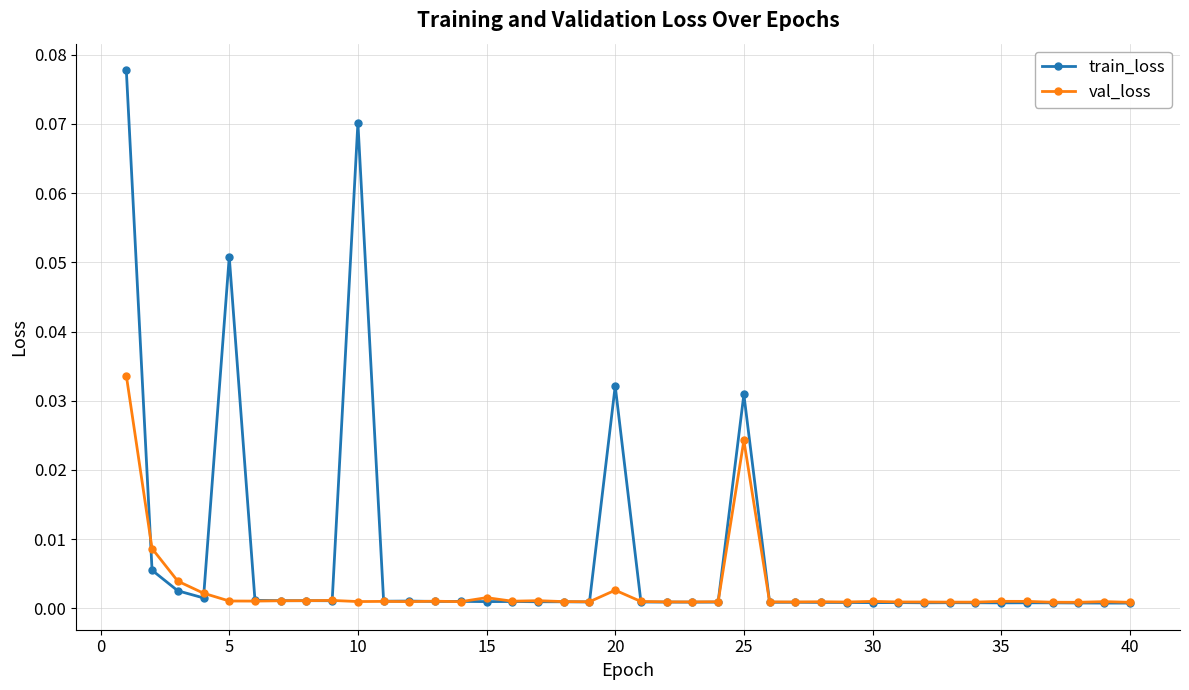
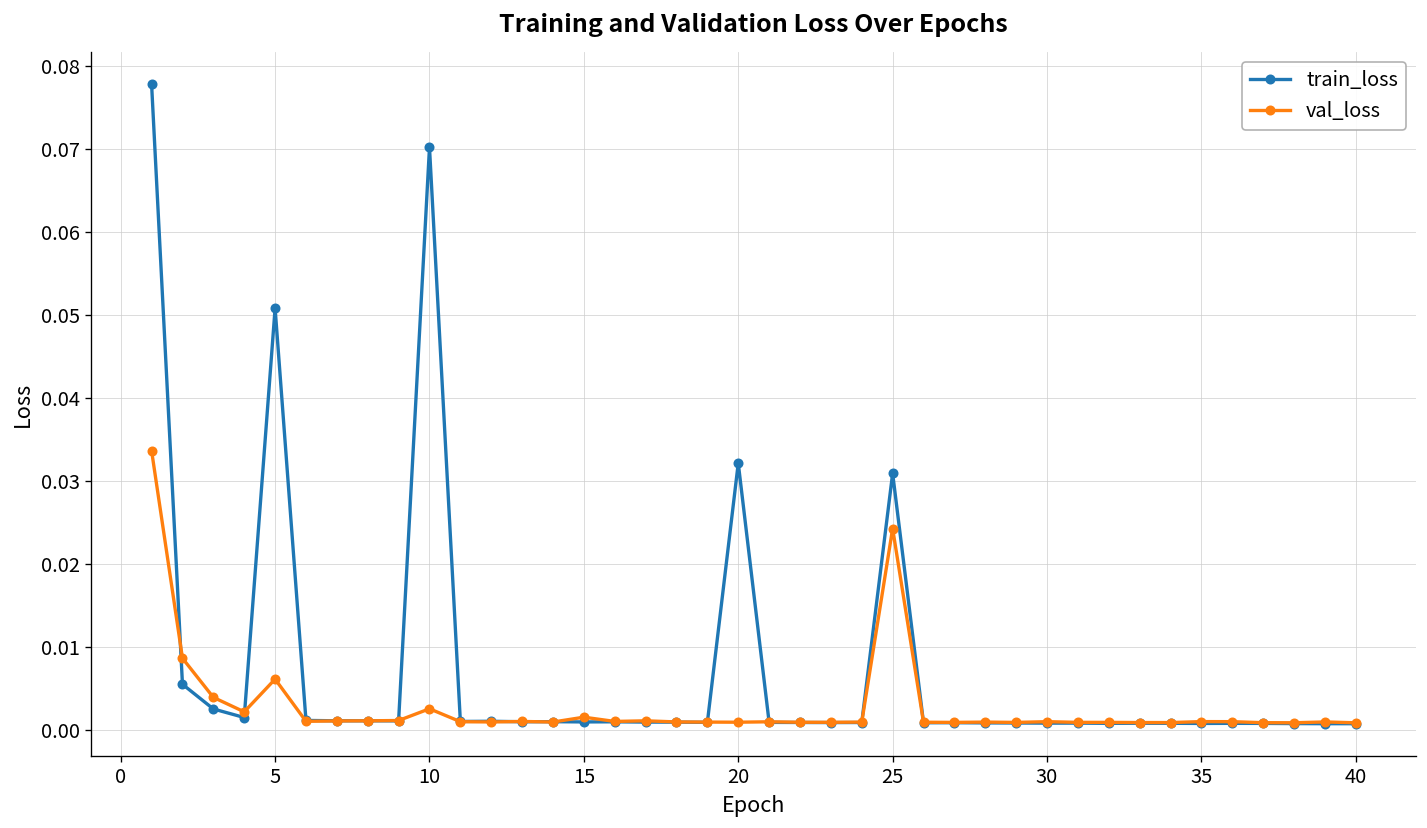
  {
    "train_loss": {
      "5": 0.051,
      "10": 0.070,
      "15": 0.001,
      "20": 0.032,
      "25": 0.031
    },
    "val_loss": {
-     "5": 0.001,
-     "10": 0.001,
+     "5": 0.006,
+     "10": 0.003,
      "15": 0.002,
-     "20": 0.003,
+     "20": 0.001,
      "25": 0.024
    }
  }
